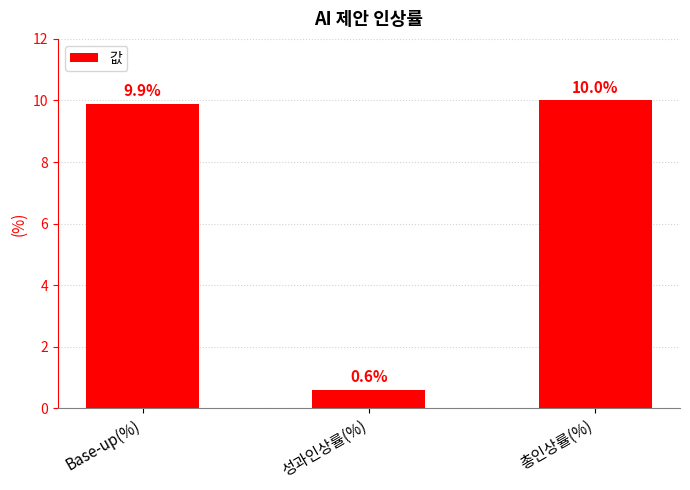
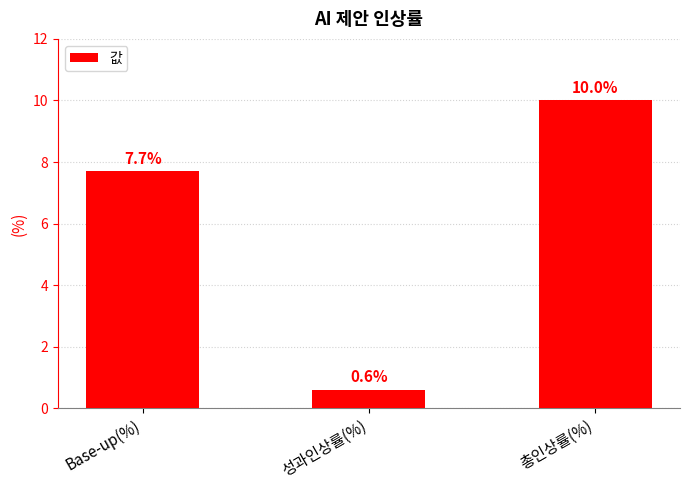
  {
-   "Base-up(%)": "9.9%",
+   "Base-up(%)": "7.7%",
    "성과인상률(%)": "0.6%",
    "총인상률(%)": "10.0%"
  }
